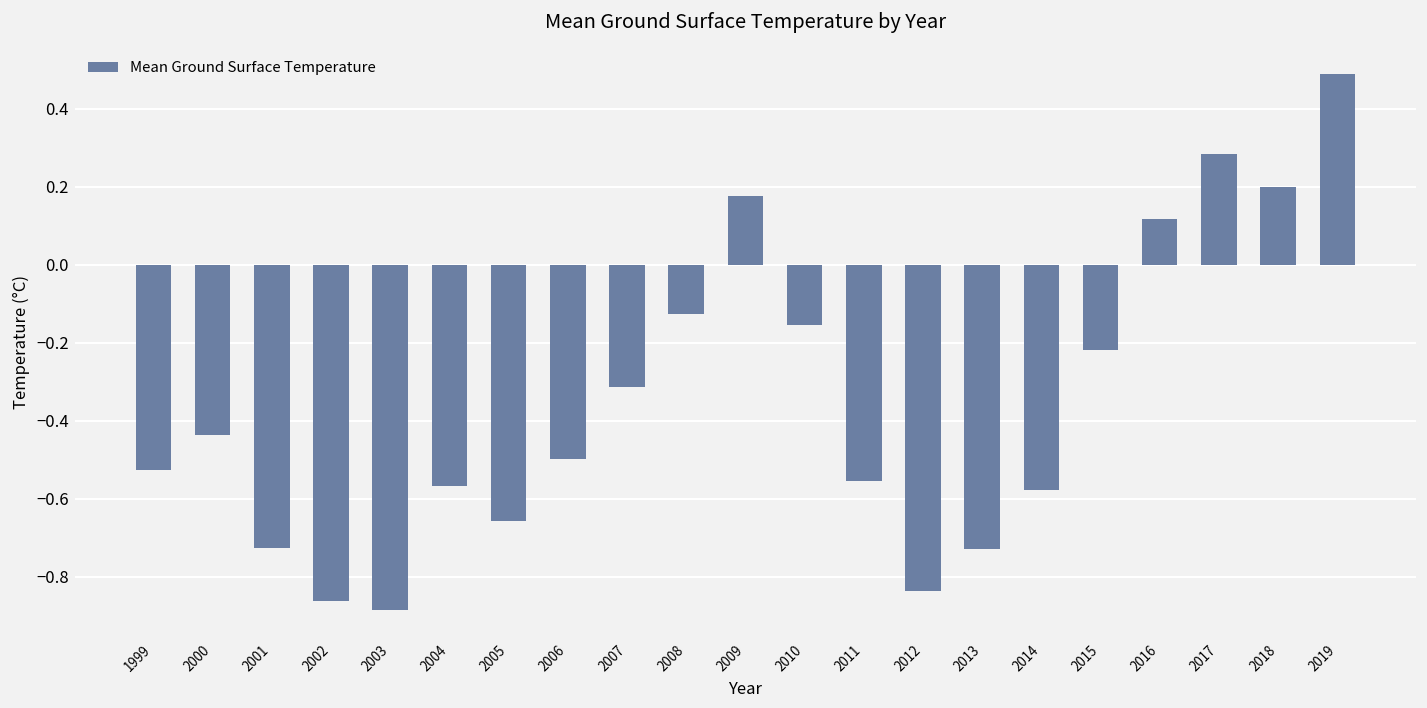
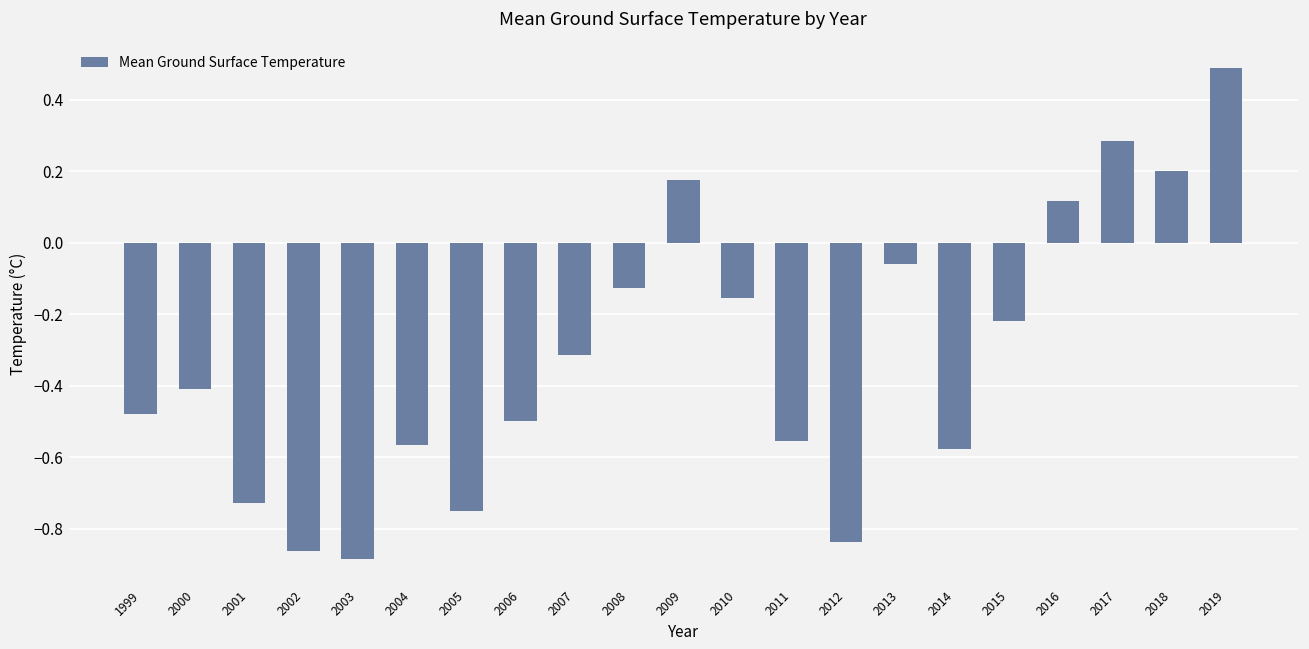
  {
-   "1999": -0.53,
-   "2000": -0.44,
+   "1999": -0.48,
+   "2000": -0.41,
    "2001": -0.73,
    "2002": -0.86,
    "2003": -0.89,
    "2004": -0.57,
-   "2005": -0.66,
+   "2005": -0.75,
    "2006": -0.50,
    "2007": -0.31,
    "2008": -0.13,
    "2009": 0.18,
    "2010": -0.15,
    "2011": -0.55,
    "2012": -0.84,
-   "2013": -0.73,
+   "2013": -0.06,
    "2014": -0.58,
    "2015": -0.22,
    "2016": 0.12,
    "2017": 0.28,
    "2018": 0.20,
    "2019": 0.49
  }
